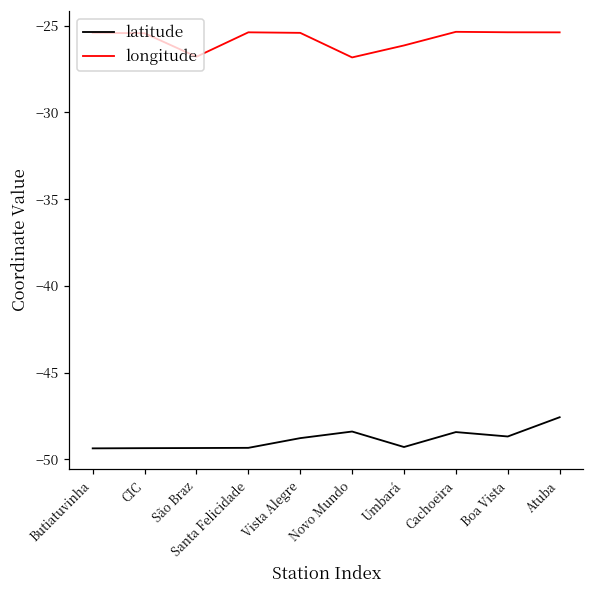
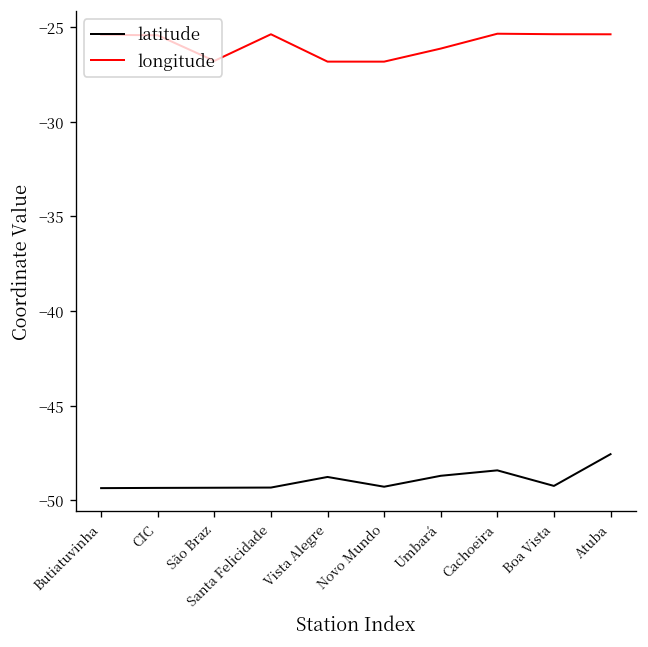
  {
    "latitude": {
      "Butiatuvinha": -49.4,
      "CIC": -49.4,
      "São Braz": -49.3,
      "Santa Felicidade": -49.3,
      "Vista Alegre": -48.8,
-     "Novo Mundo": -48.4,
-     "Umbará": -49.3,
+     "Novo Mundo": -49.3,
+     "Umbará": -48.7,
      "Cachoeira": -48.4,
-     "Boa Vista": -48.7,
+     "Boa Vista": -49.2,
      "Atuba": -47.6
    },
    "longitude": {
      "Santa Felicidade": -25.4,
-     "Vista Alegre": -25.4,
+     "Vista Alegre": -26.8,
      "Novo Mundo": -26.8,
      "Umbará": -26.1,
      "Cachoeira": -25.4,
      "Boa Vista": -25.4,
      "Atuba": -25.4
    }
  }
